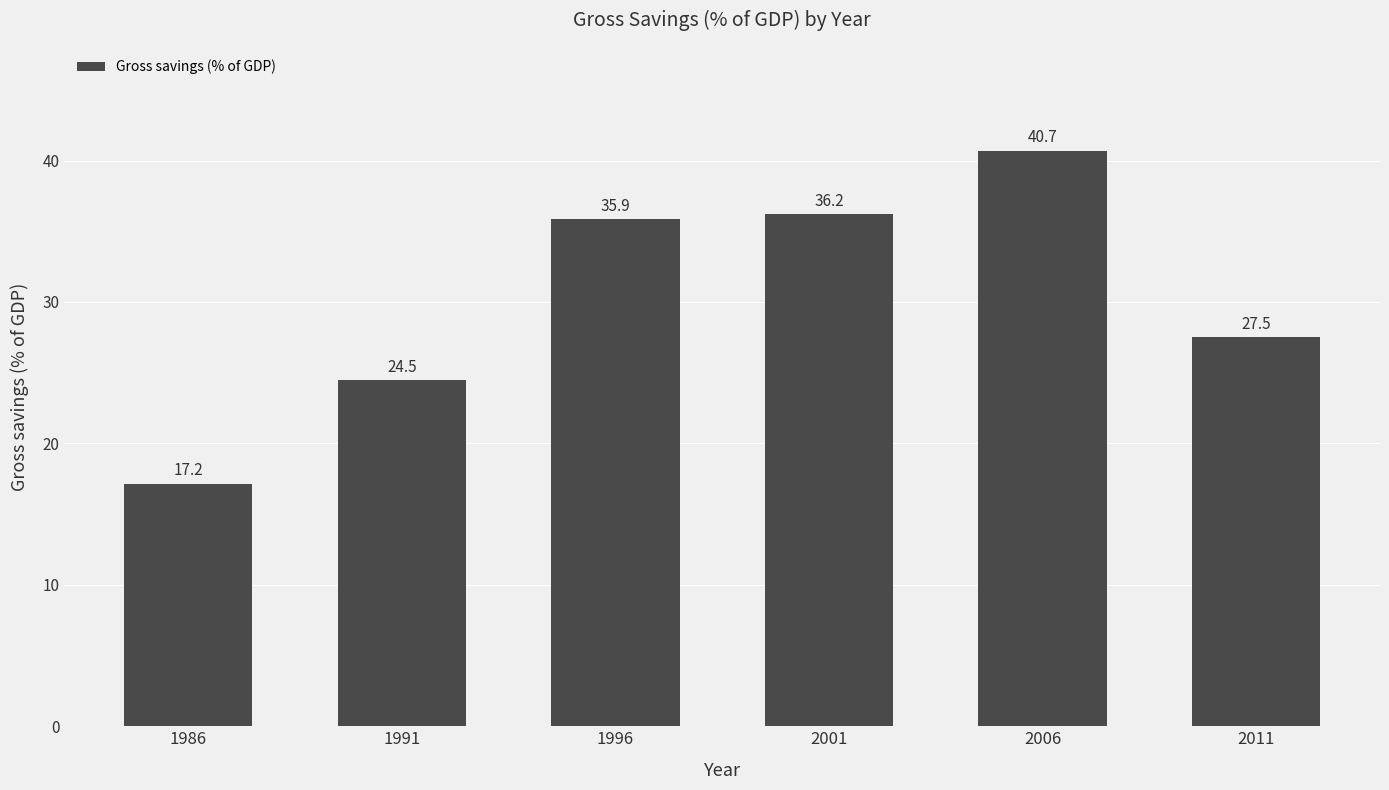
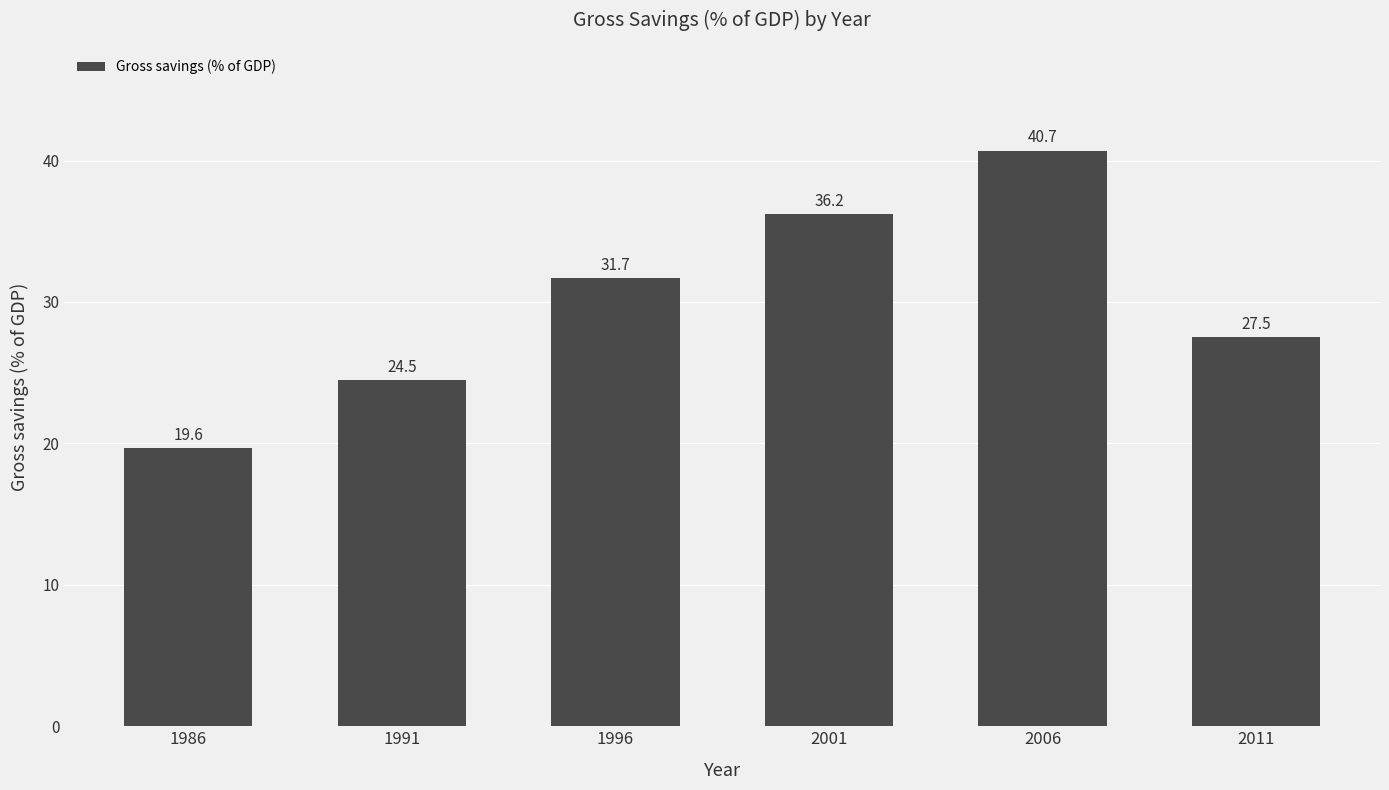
  {
-   "1986": 17.2,
+   "1986": 19.6,
    "1991": 24.5,
-   "1996": 35.9,
+   "1996": 31.7,
    "2001": 36.2,
    "2006": 40.7,
    "2011": 27.5
  }
